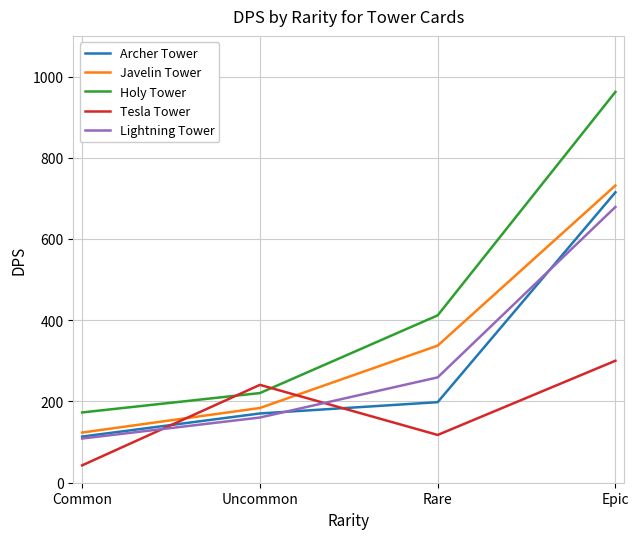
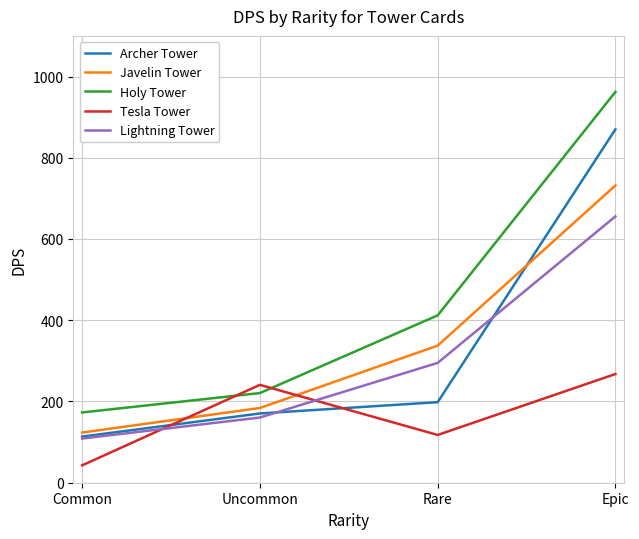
  {
    "Archer Tower": {
      "Uncommon": 170,
      "Rare": 200,
-     "Epic": 720
+     "Epic": 870
    },
    "Javelin Tower": {
      "Common": 120,
      "Uncommon": 180,
      "Rare": 340,
      "Epic": 730
    },
    "Holy Tower": {
      "Common": 170,
      "Uncommon": 220,
      "Rare": 410,
      "Epic": 960
    },
    "Tesla Tower": {
      "Common": 40,
      "Uncommon": 240,
      "Rare": 120,
-     "Epic": 300
+     "Epic": 270
    },
    "Lightning Tower": {
      "Uncommon": 160,
-     "Rare": 260,
-     "Epic": 680
+     "Rare": 300,
+     "Epic": 660
    }
  }
